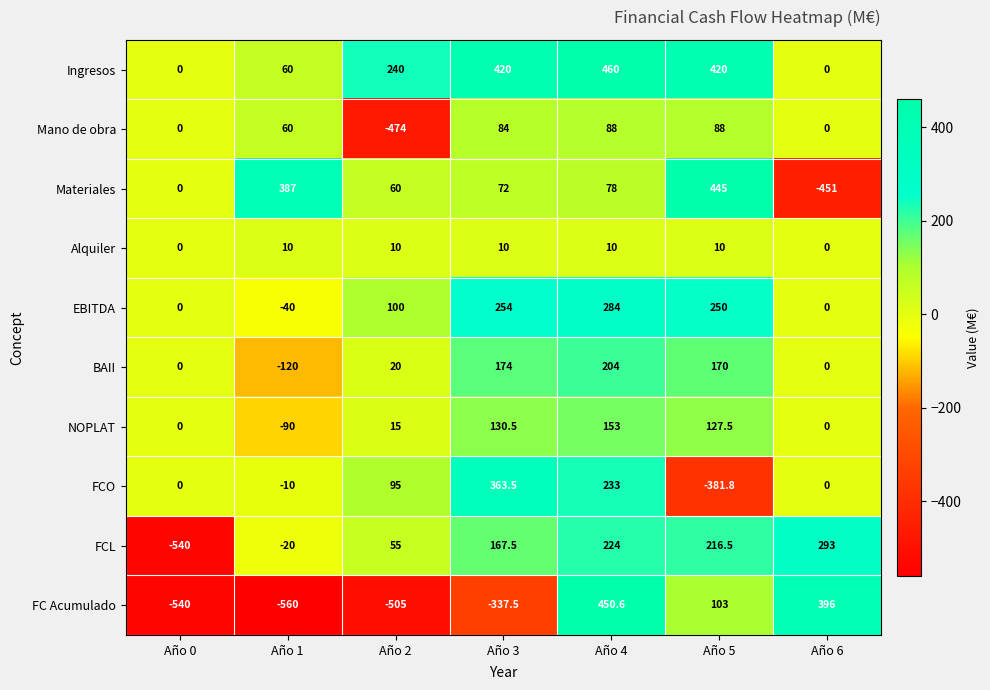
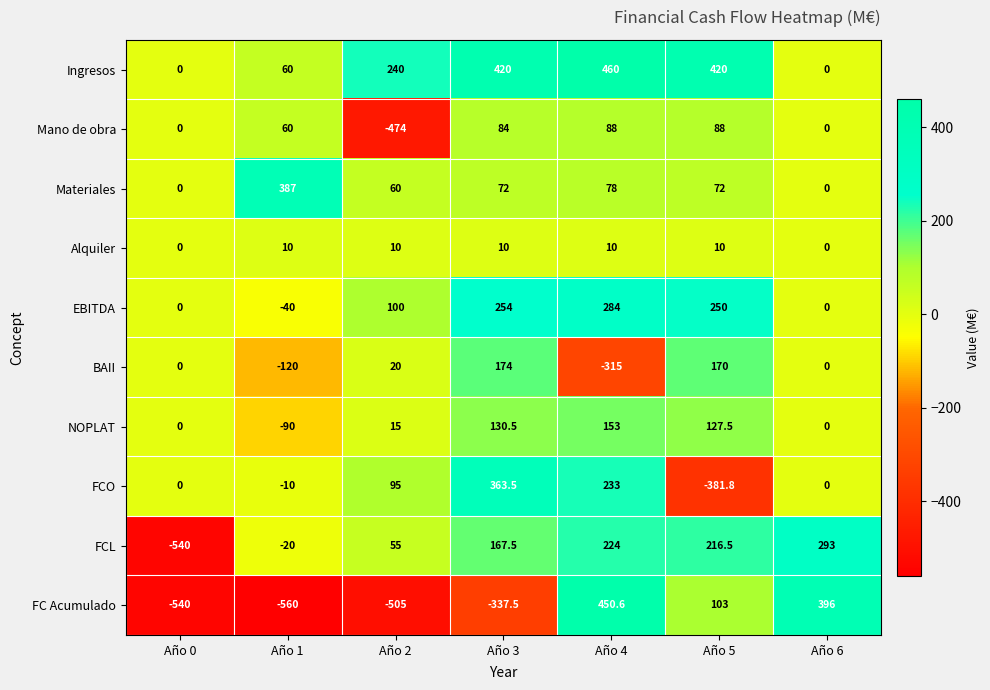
  {
    "Ingresos": {
      "Año 0": 0,
      "Año 1": 60,
      "Año 2": 240,
      "Año 3": 420,
      "Año 4": 460,
      "Año 5": 420,
      "Año 6": 0
    },
    "Mano de obra": {
      "Año 0": 0,
      "Año 1": 60,
      "Año 2": -474,
      "Año 3": 84,
      "Año 4": 88,
      "Año 5": 88,
      "Año 6": 0
    },
    "Materiales": {
      "Año 0": 0,
      "Año 1": 387,
      "Año 2": 60,
      "Año 3": 72,
      "Año 4": 78,
-     "Año 5": 445,
-     "Año 6": -451
+     "Año 5": 72,
+     "Año 6": 0
    },
    "Alquiler": {
      "Año 0": 0,
      "Año 1": 10,
      "Año 2": 10,
      "Año 3": 10,
      "Año 4": 10,
      "Año 5": 10,
      "Año 6": 0
    },
    "EBITDA": {
      "Año 0": 0,
      "Año 1": -40,
      "Año 2": 100,
      "Año 3": 254,
      "Año 4": 284,
      "Año 5": 250,
      "Año 6": 0
    },
    "BAII": {
      "Año 0": 0,
      "Año 1": -120,
      "Año 2": 20,
      "Año 3": 174,
-     "Año 4": 204,
+     "Año 4": -315,
      "Año 5": 170,
      "Año 6": 0
    },
    "NOPLAT": {
      "Año 0": 0,
      "Año 1": -90,
      "Año 2": 15,
      "Año 3": 130.5,
      "Año 4": 153,
      "Año 5": 127.5,
      "Año 6": 0
    },
    "FCO": {
      "Año 0": 0,
      "Año 1": -10,
      "Año 2": 95,
      "Año 3": 363.5,
      "Año 4": 233,
      "Año 5": -381.8,
      "Año 6": 0
    },
    "FCL": {
      "Año 0": -540,
      "Año 1": -20,
      "Año 2": 55,
      "Año 3": 167.5,
      "Año 4": 224,
      "Año 5": 216.5,
      "Año 6": 293
    },
    "FC Acumulado": {
      "Año 0": -540,
      "Año 1": -560,
      "Año 2": -505,
      "Año 3": -337.5,
      "Año 4": 450.6,
      "Año 5": 103,
      "Año 6": 396
    }
  }
